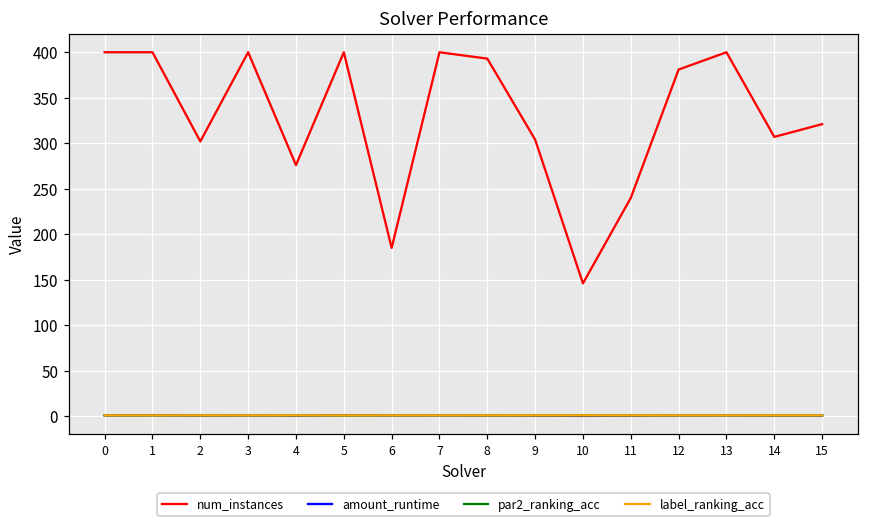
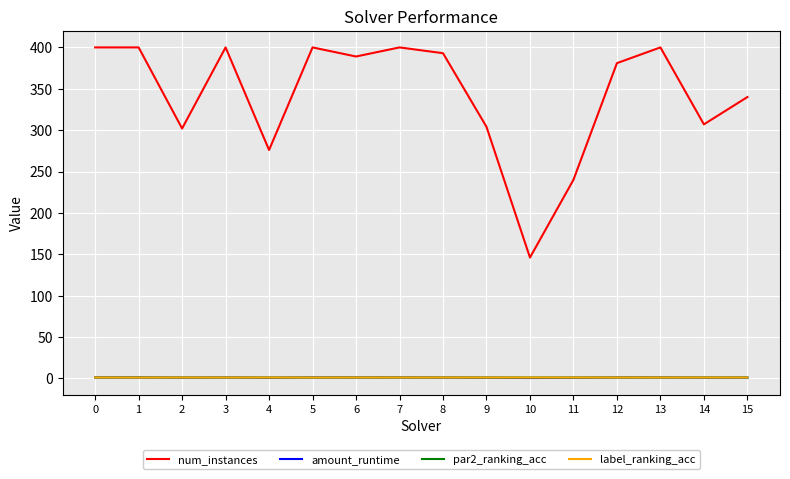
  {
    "num_instances": {
      "0": 400,
      "1": 400,
      "2": 300,
      "3": 400,
      "4": 280,
      "5": 400,
-     "6": 190,
+     "6": 390,
      "7": 400,
      "8": 390,
      "9": 300,
      "10": 150,
      "11": 240,
      "12": 380,
      "13": 400,
      "14": 310,
-     "15": 320
+     "15": 340
    },
    "label_ranking_acc": {
      "0": 0,
      "1": 0,
      "2": 0,
      "3": 0,
      "4": 0,
      "5": 0,
      "6": 0,
      "7": 0,
      "8": 0,
      "9": 0,
      "10": 0,
      "11": 0,
      "12": 0,
      "13": 0,
      "14": 0,
      "15": 0
    }
  }
